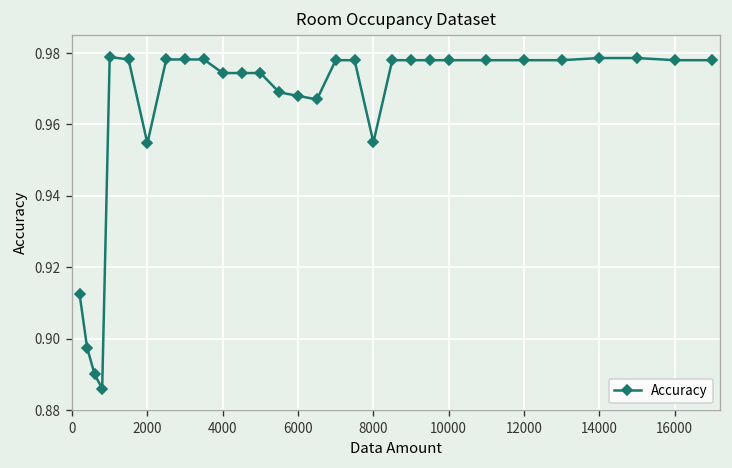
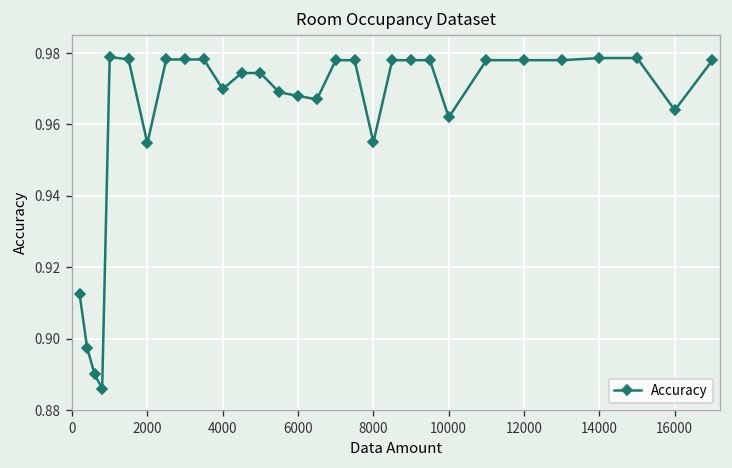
  {
    "2000": 0.955,
-   "4000": 0.974,
+   "4000": 0.970,
    "6000": 0.968,
    "8000": 0.955,
-   "10000": 0.978,
+   "10000": 0.962,
    "12000": 0.978,
    "14000": 0.979,
-   "16000": 0.978
+   "16000": 0.964
  }
